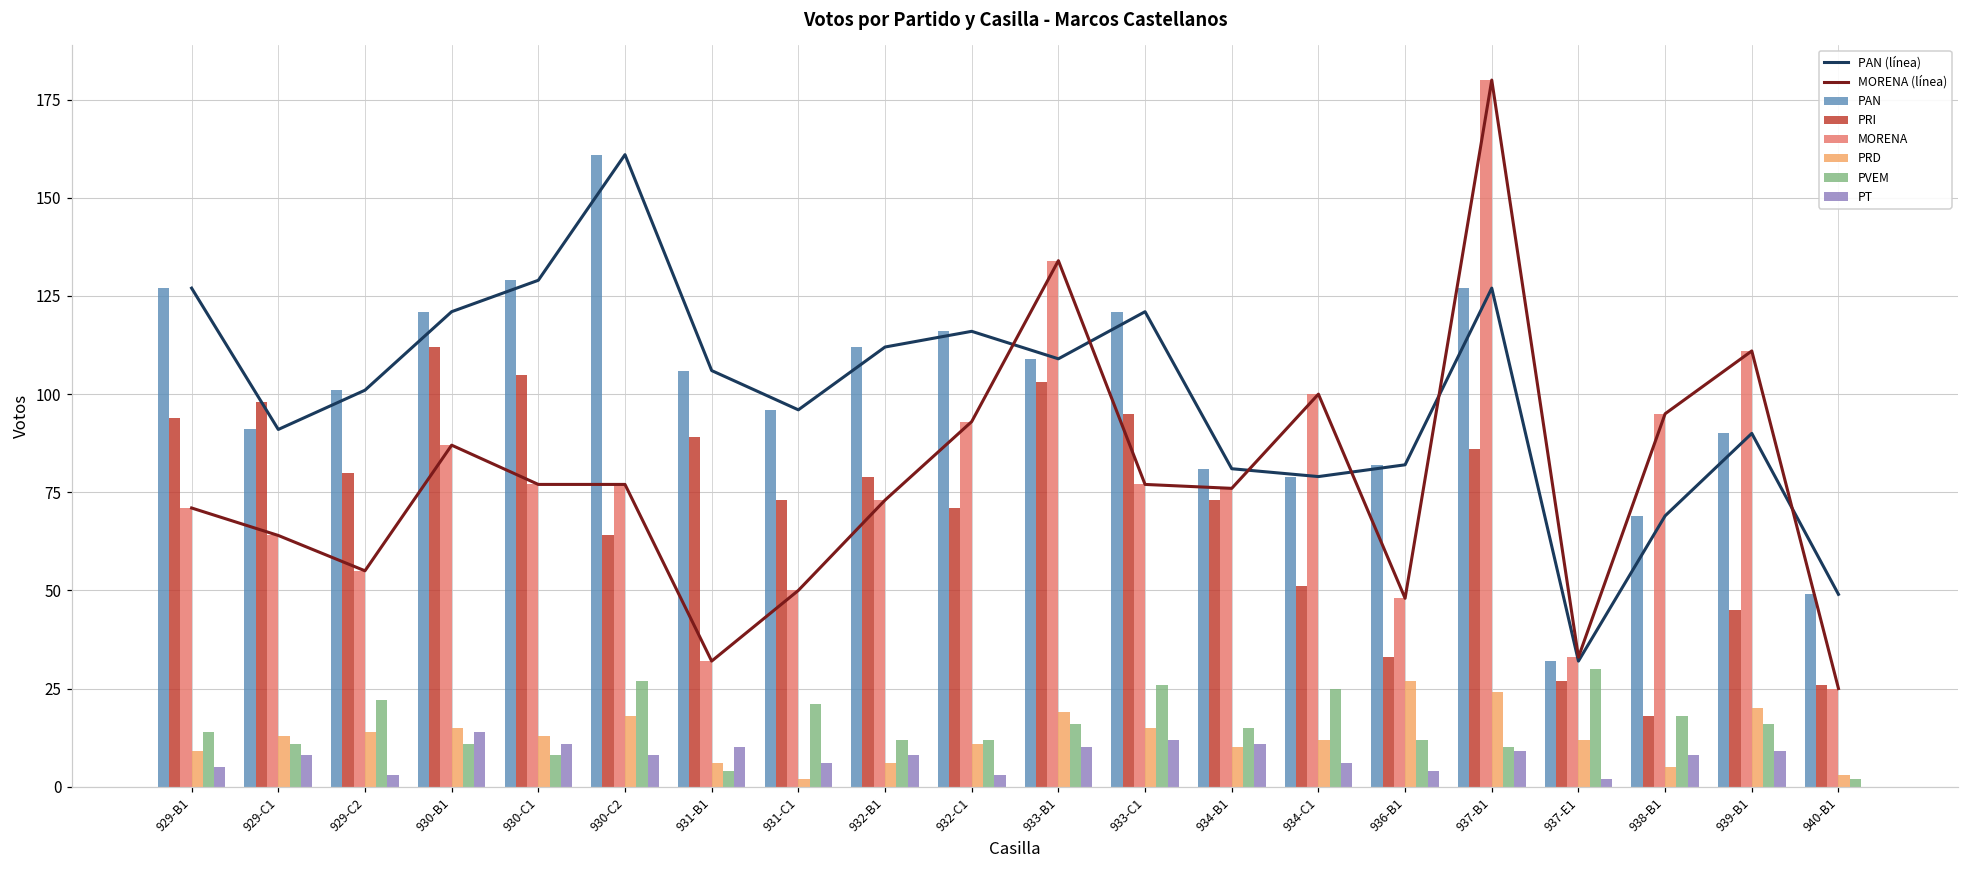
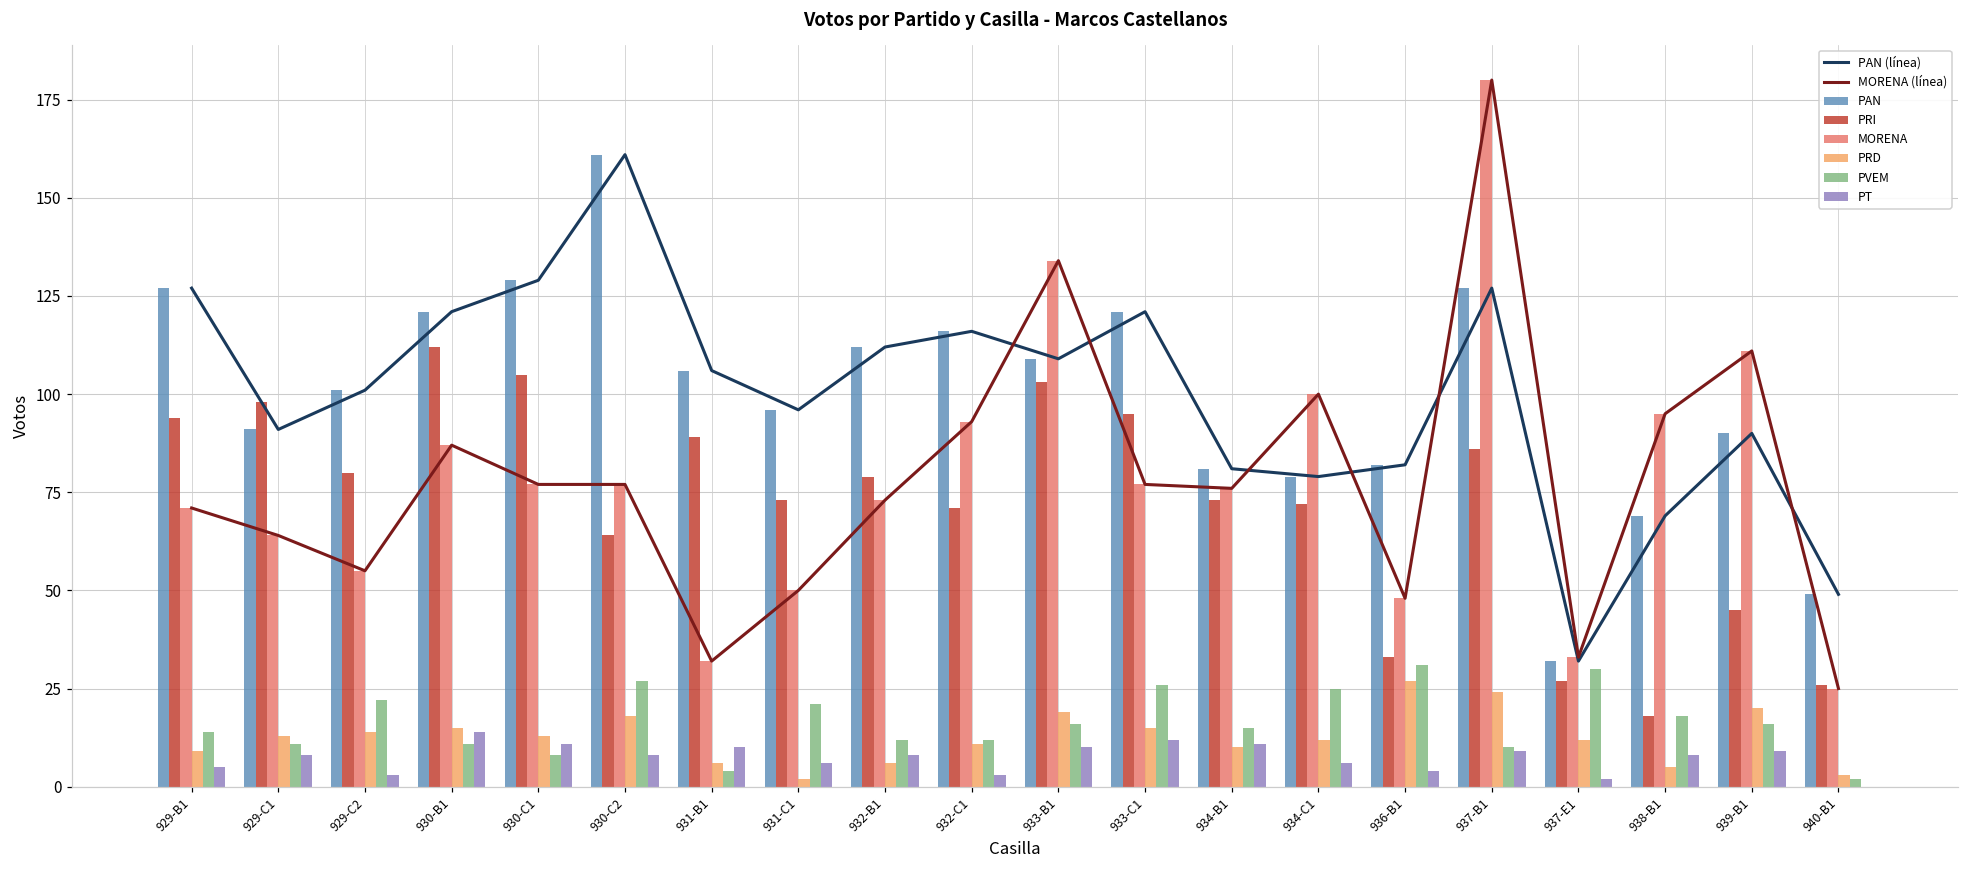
  {
    "PAN (línea)": {
      "929-B1": 127,
      "929-C1": 91,
      "929-C2": 101,
      "930-B1": 121,
      "930-C1": 129,
      "930-C2": 161,
      "931-B1": 106,
      "931-C1": 96,
      "932-B1": 112,
      "932-C1": 116,
      "933-B1": 109,
      "933-C1": 121,
      "934-B1": 81,
      "934-C1": 79,
      "936-B1": 82,
      "937-B1": 127,
      "937-E1": 32,
      "938-B1": 69,
      "939-B1": 90,
      "940-B1": 49
    },
    "PRI": {
      "929-B1": 94,
      "929-C1": 98,
      "929-C2": 80,
      "930-B1": 112,
      "930-C1": 105,
      "930-C2": 64,
      "931-B1": 89,
      "931-C1": 73,
      "932-B1": 79,
      "932-C1": 71,
      "933-B1": 103,
      "933-C1": 95,
      "934-B1": 73,
-     "934-C1": 51,
+     "934-C1": 72,
      "936-B1": 33,
      "937-B1": 86,
      "937-E1": 27,
      "938-B1": 18,
      "939-B1": 45,
      "940-B1": 26
    },
    "MORENA (línea)": {
      "929-B1": 71,
      "929-C1": 64,
      "929-C2": 55,
      "930-B1": 87,
      "930-C1": 77,
      "930-C2": 77,
      "931-B1": 32,
      "931-C1": 50,
      "932-B1": 73,
      "932-C1": 93,
      "933-B1": 134,
      "933-C1": 77,
      "934-B1": 76,
      "934-C1": 100,
      "936-B1": 48,
      "937-B1": 180,
      "937-E1": 33,
      "938-B1": 95,
      "939-B1": 111,
      "940-B1": 25
    },
    "PVEM": {
      "929-B1": 14,
      "929-C1": 11,
      "929-C2": 22,
      "930-B1": 11,
      "930-C1": 8,
      "930-C2": 27,
      "931-B1": 4,
      "931-C1": 21,
      "932-B1": 12,
      "932-C1": 12,
      "933-B1": 16,
      "933-C1": 26,
      "934-B1": 15,
      "934-C1": 25,
-     "936-B1": 12,
+     "936-B1": 31,
      "937-B1": 10,
      "937-E1": 30,
      "938-B1": 18,
      "939-B1": 16,
      "940-B1": 2
    }
  }
